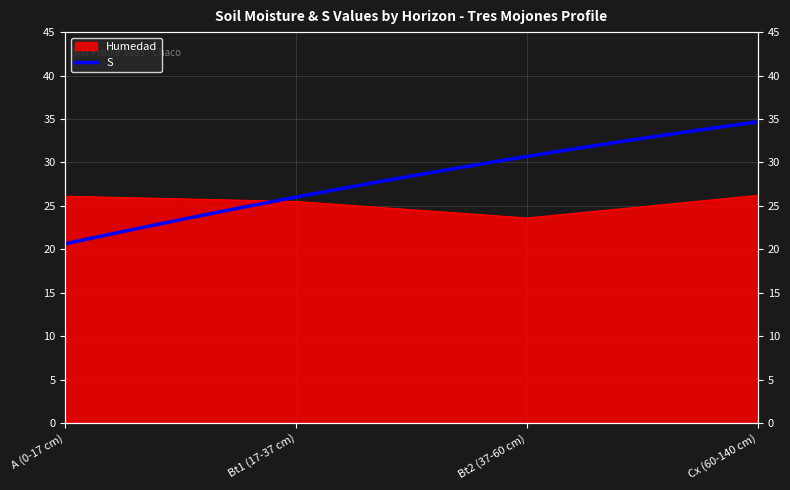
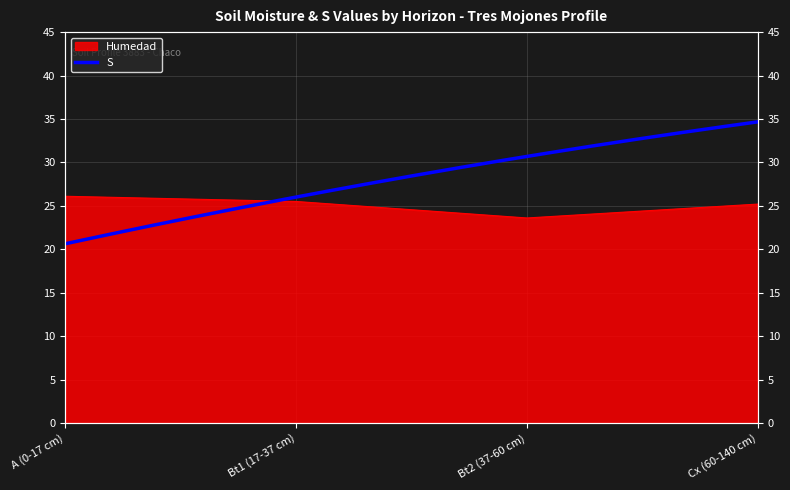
  {
    "Humedad": {
      "A (0-17 cm)": 26,
      "Bt1 (17-37 cm)": 26,
      "Bt2 (37-60 cm)": 24,
-     "Cx (60-140 cm)": 26
+     "Cx (60-140 cm)": 25
    },
    "S": {
      "A (0-17 cm)": 21,
      "Cx (60-140 cm)": 35
    }
  }
